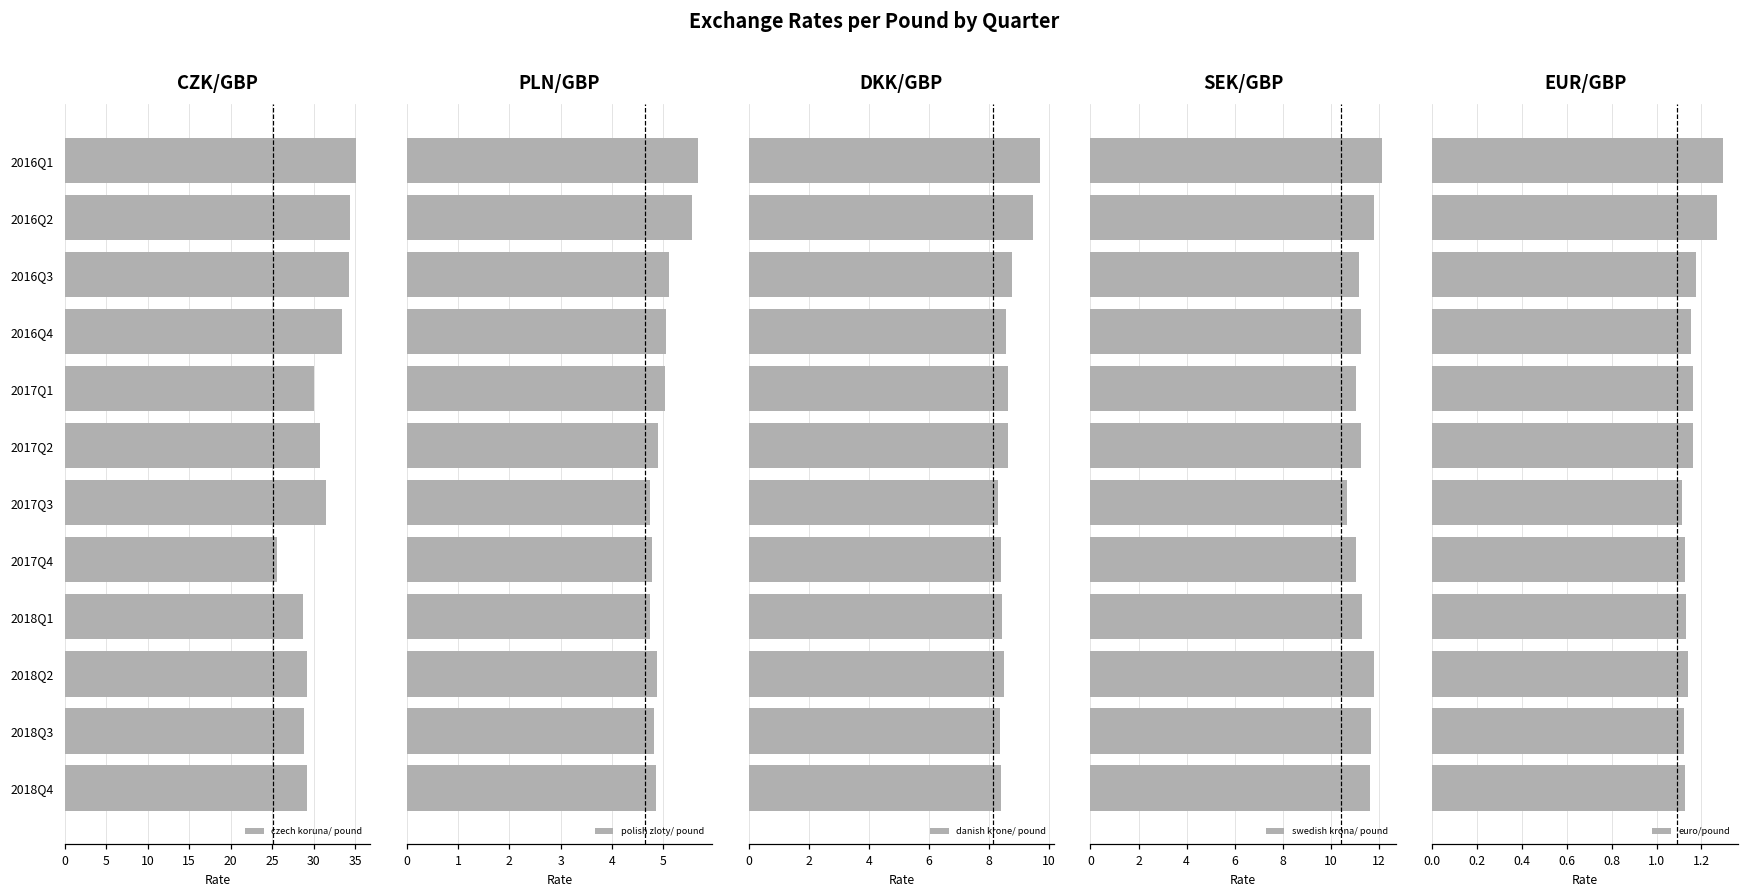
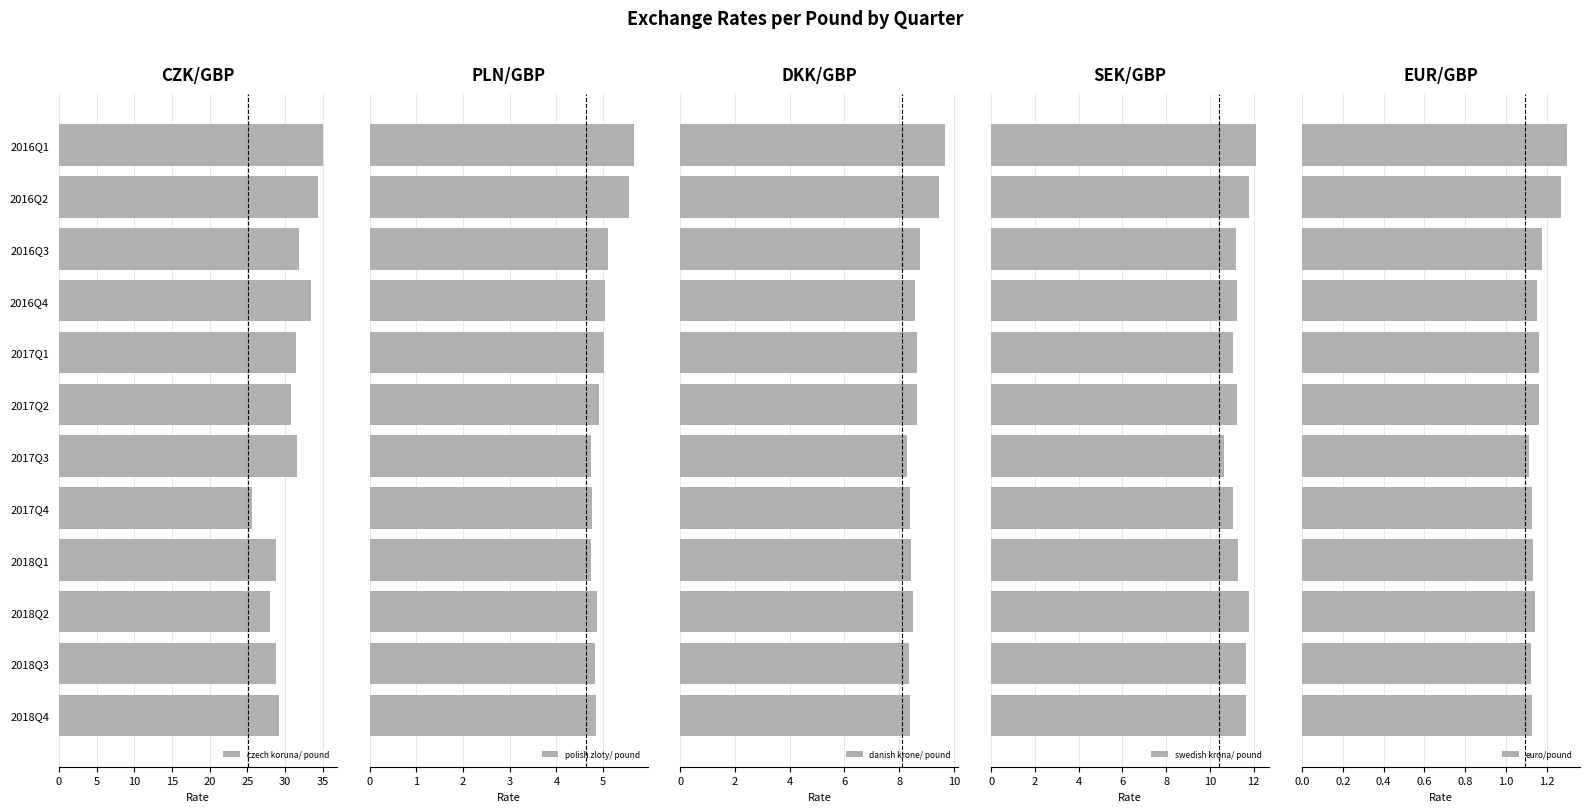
  {
    "CZK/GBP": {
      "2016Q1": 35,
      "2016Q2": 34,
-     "2016Q3": 34,
+     "2016Q3": 32,
      "2016Q4": 33,
-     "2017Q1": 30,
+     "2017Q1": 31,
      "2017Q2": 31,
      "2017Q3": 32,
      "2017Q4": 26,
      "2018Q1": 29,
-     "2018Q2": 29,
+     "2018Q2": 28,
      "2018Q3": 29,
      "2018Q4": 29
    }
  }
